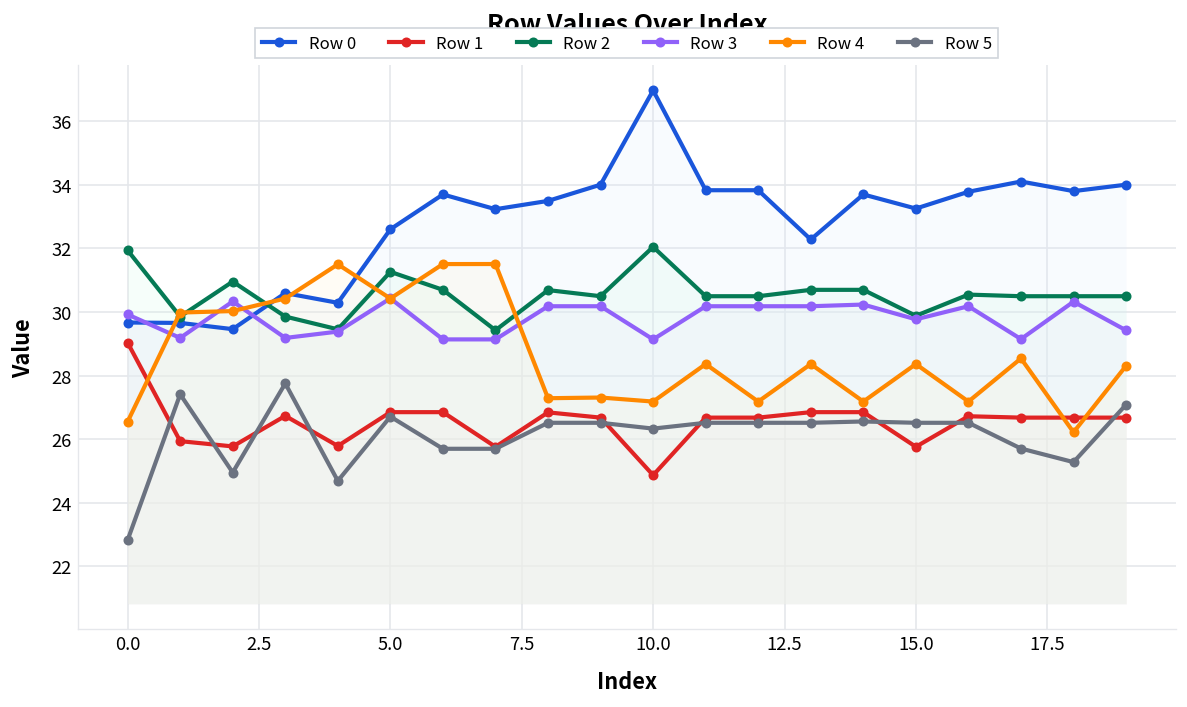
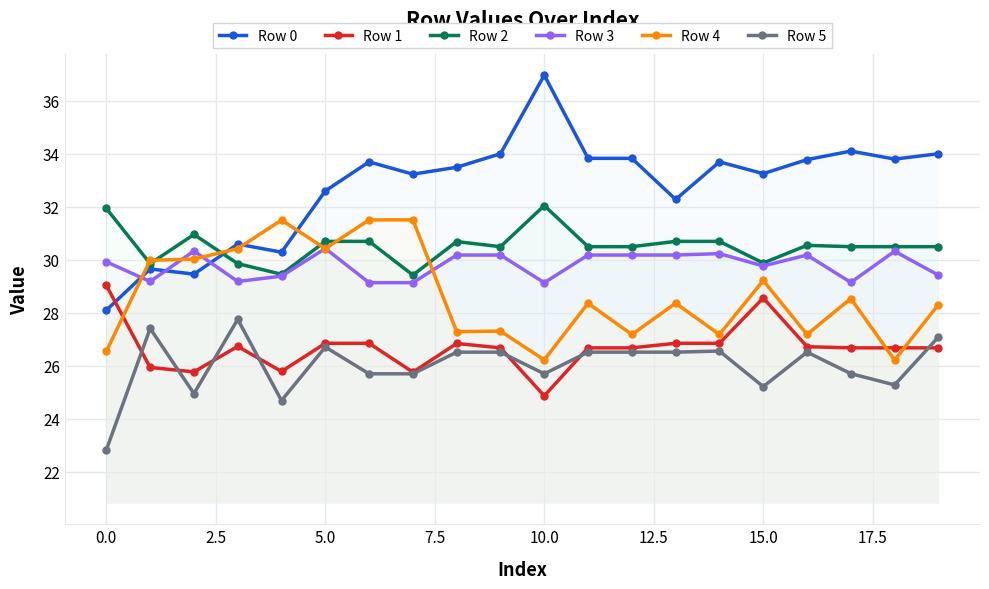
  {
    "Row 0": {
-     "0.0": 29.7,
+     "0.0": 28.1,
      "5.0": 32.6,
      "10.0": 37.0,
      "15.0": 33.3
    },
    "Row 1": {
      "0.0": 29.0,
      "5.0": 26.9,
      "10.0": 24.9,
-     "15.0": 25.8
+     "15.0": 28.6
    },
    "Row 2": {
      "0.0": 31.9,
-     "5.0": 31.3,
+     "5.0": 30.7,
      "10.0": 32.0,
      "15.0": 29.9
    },
    "Row 3": {
      "0.0": 29.9,
      "10.0": 29.1,
      "15.0": 29.8
    },
    "Row 4": {
      "0.0": 26.6,
-     "10.0": 27.2,
-     "15.0": 28.4
+     "10.0": 26.2,
+     "15.0": 29.2
    },
    "Row 5": {
      "0.0": 22.8,
      "5.0": 26.7,
-     "10.0": 26.3,
-     "15.0": 26.5
+     "10.0": 25.7,
+     "15.0": 25.2
    }
  }
